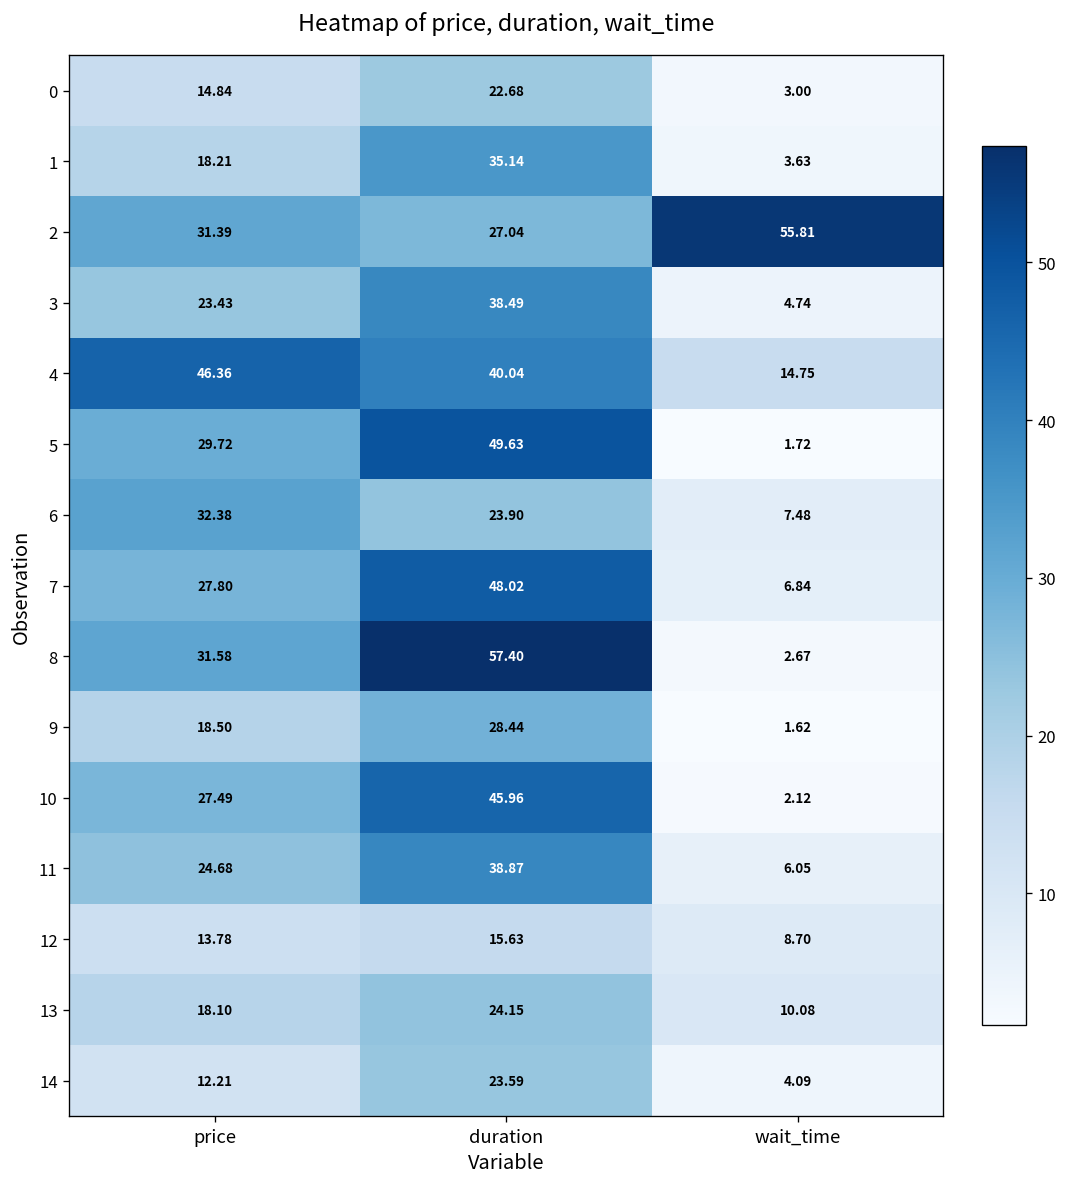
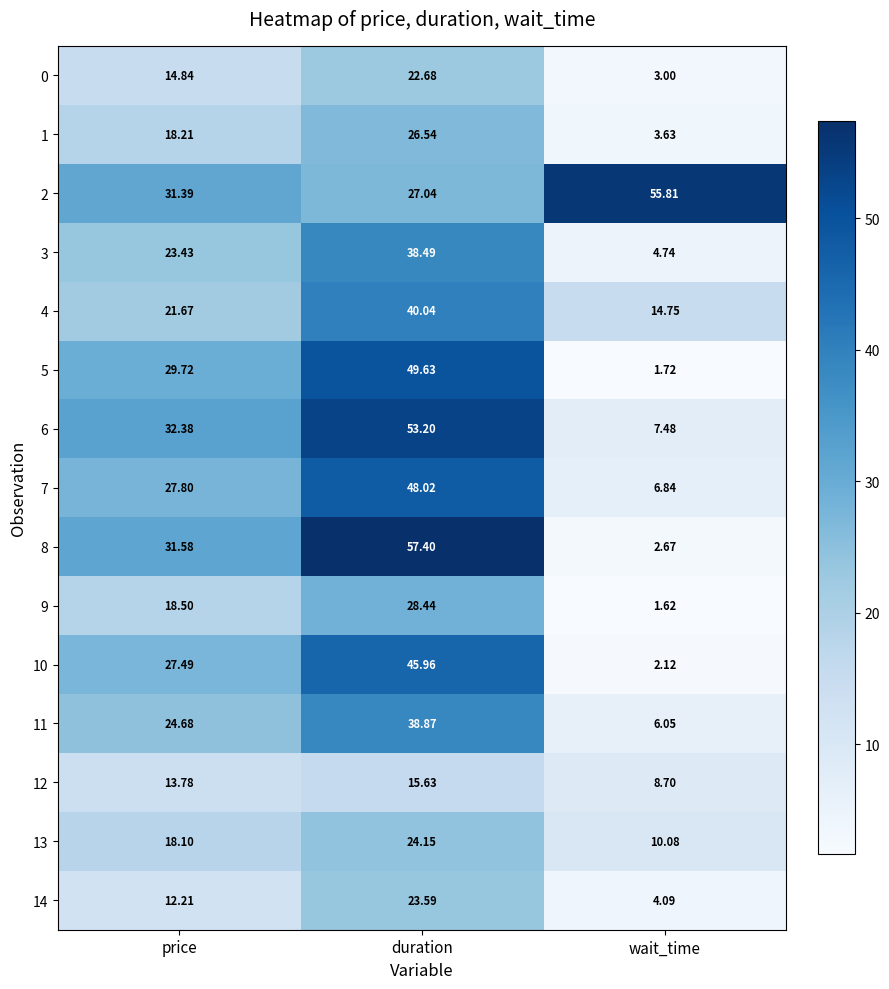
  {
    "0": {
      "price": 14.84,
      "duration": 22.68,
      "wait_time": 3.00
    },
    "1": {
      "price": 18.21,
-     "duration": 35.14,
+     "duration": 26.54,
      "wait_time": 3.63
    },
    "2": {
      "price": 31.39,
      "duration": 27.04,
      "wait_time": 55.81
    },
    "3": {
      "price": 23.43,
      "duration": 38.49,
      "wait_time": 4.74
    },
    "4": {
-     "price": 46.36,
+     "price": 21.67,
      "duration": 40.04,
      "wait_time": 14.75
    },
    "5": {
      "price": 29.72,
      "duration": 49.63,
      "wait_time": 1.72
    },
    "6": {
      "price": 32.38,
-     "duration": 23.90,
+     "duration": 53.20,
      "wait_time": 7.48
    },
    "7": {
      "price": 27.80,
      "duration": 48.02,
      "wait_time": 6.84
    },
    "8": {
      "price": 31.58,
      "duration": 57.40,
      "wait_time": 2.67
    },
    "9": {
      "price": 18.50,
      "duration": 28.44,
      "wait_time": 1.62
    },
    "10": {
      "price": 27.49,
      "duration": 45.96,
      "wait_time": 2.12
    },
    "11": {
      "price": 24.68,
      "duration": 38.87,
      "wait_time": 6.05
    },
    "12": {
      "price": 13.78,
      "duration": 15.63,
      "wait_time": 8.70
    },
    "13": {
      "price": 18.10,
      "duration": 24.15,
      "wait_time": 10.08
    },
    "14": {
      "price": 12.21,
      "duration": 23.59,
      "wait_time": 4.09
    }
  }
